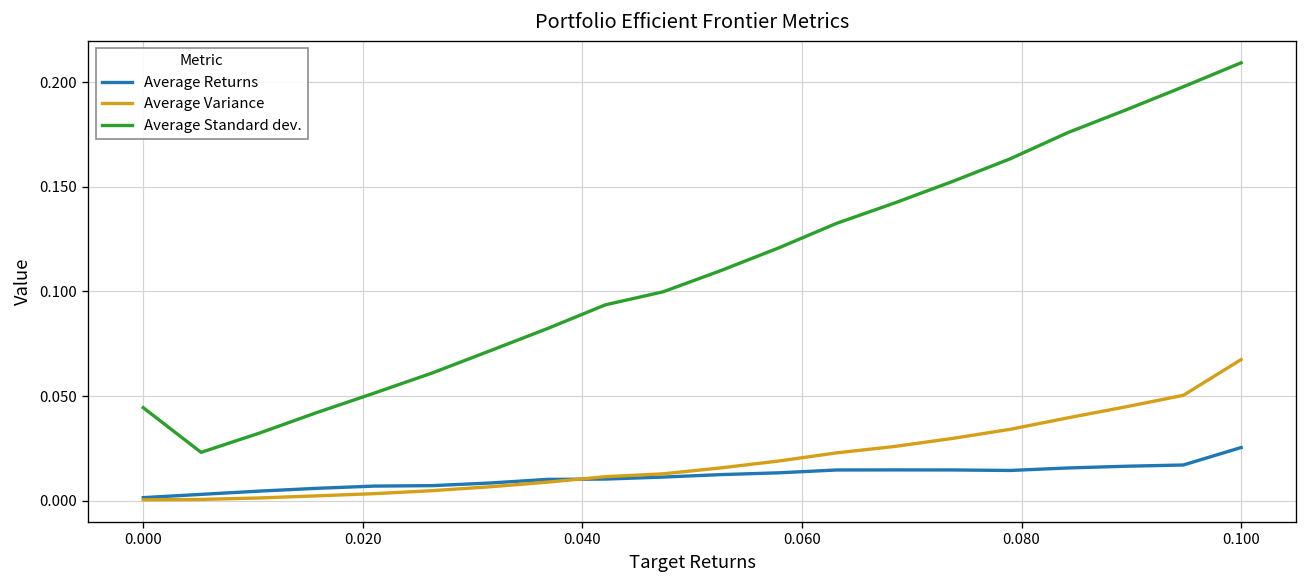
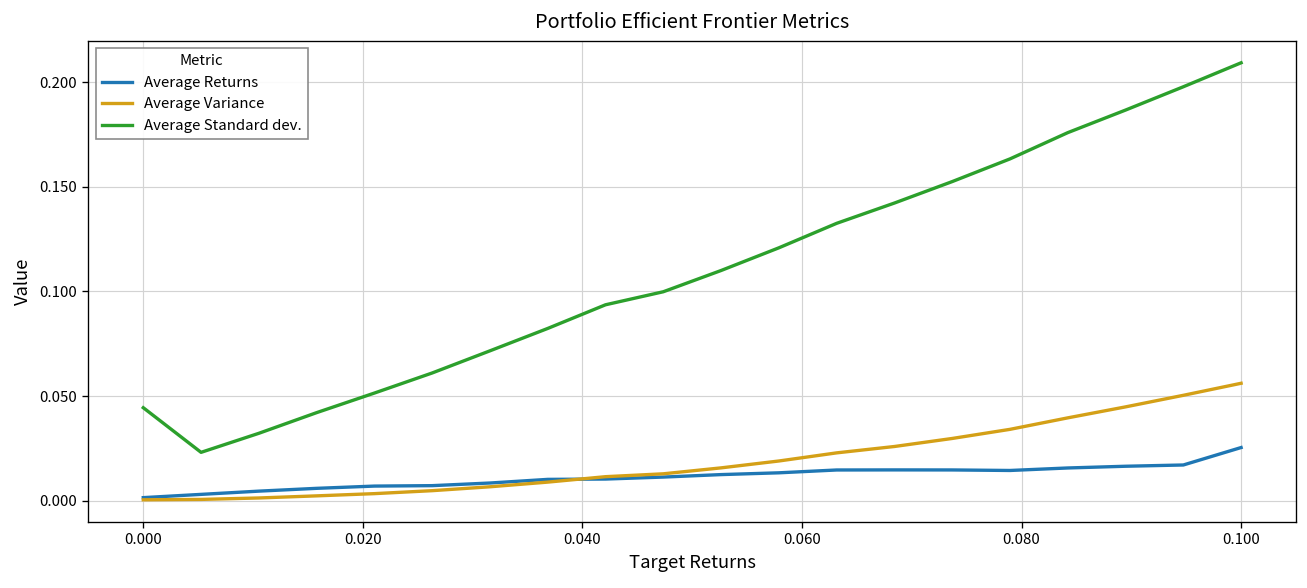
  {
    "Average Returns": {
      "0.100": 0.025
    },
    "Average Variance": {
-     "0.100": 0.067
+     "0.100": 0.056
    },
    "Average Standard dev.": {
      "0.000": 0.044,
      "0.100": 0.209
    }
  }
